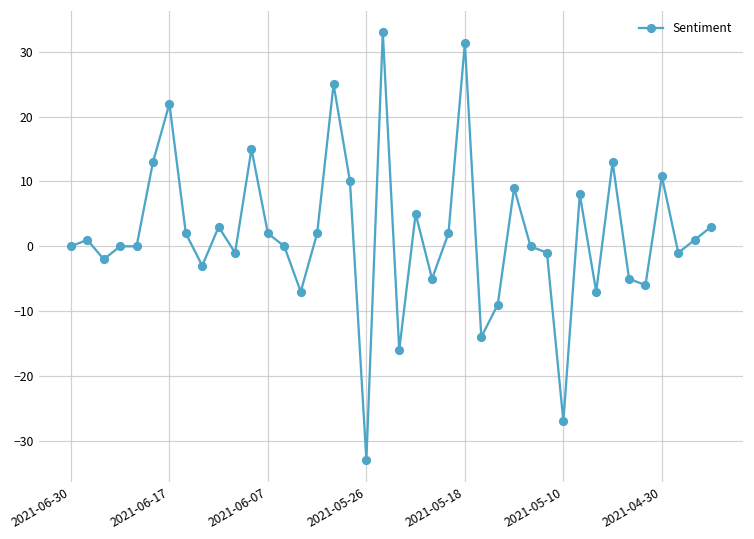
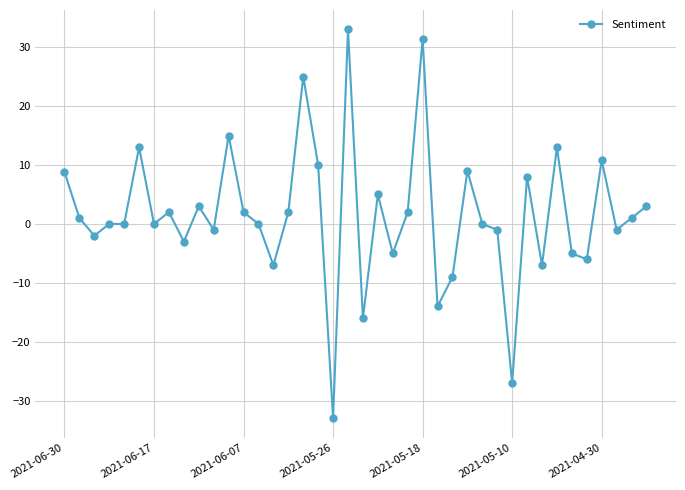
  {
-   "2021-06-30": 0,
-   "2021-06-17": 22,
+   "2021-06-30": 9,
+   "2021-06-17": 0,
    "2021-06-07": 2,
    "2021-05-26": -33,
    "2021-05-18": 31,
    "2021-05-10": -27,
    "2021-04-30": 11
  }
